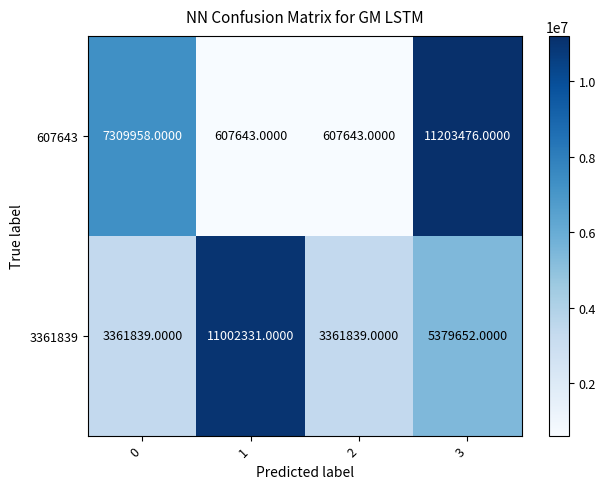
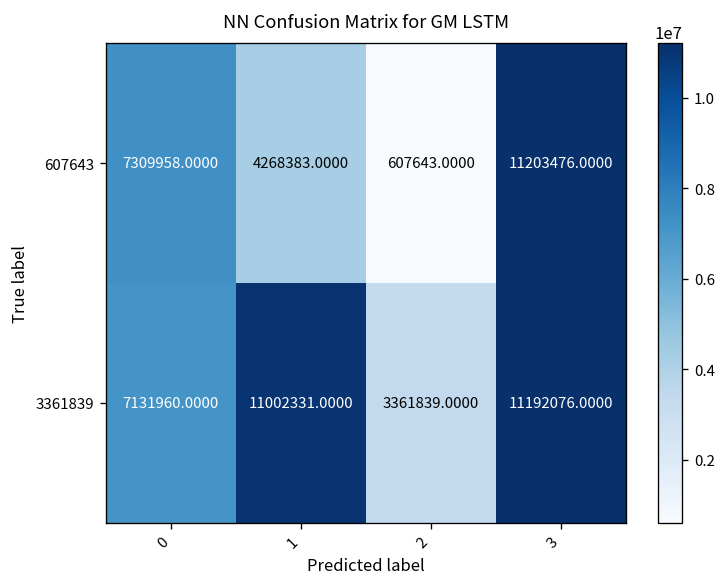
  {
    "607643": {
      "0": 7309958.0000,
-     "1": 607643.0000,
+     "1": 4268383.0000,
      "2": 607643.0000,
      "3": 11203476.0000
    },
    "3361839": {
-     "0": 3361839.0000,
+     "0": 7131960.0000,
      "1": 11002331.0000,
      "2": 3361839.0000,
-     "3": 5379652.0000
+     "3": 11192076.0000
    }
  }
